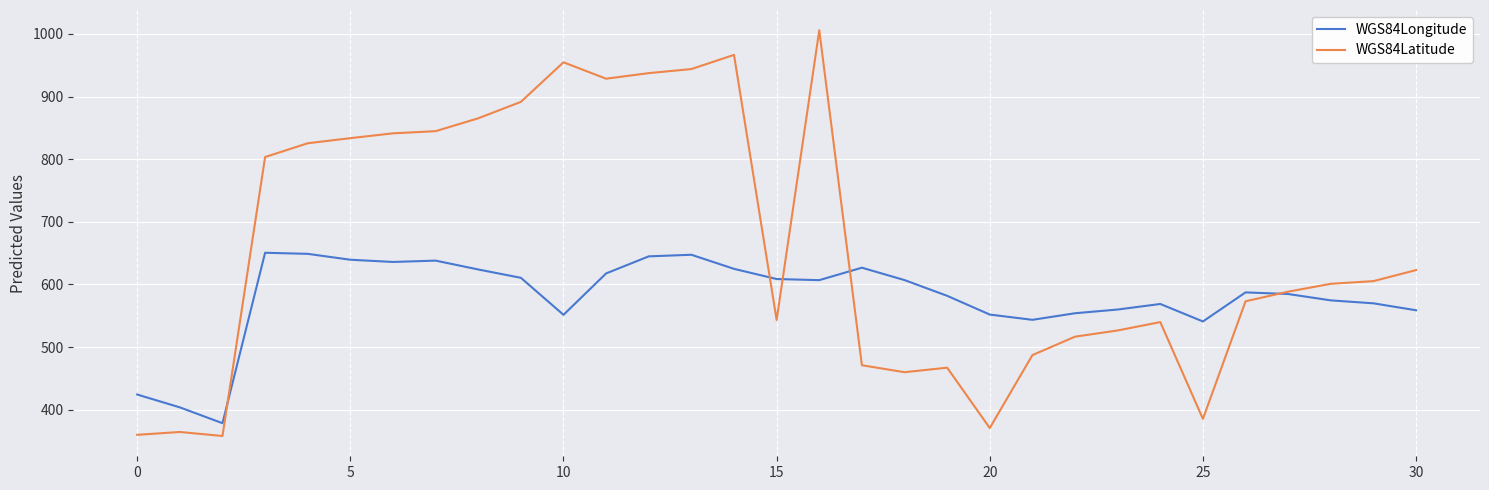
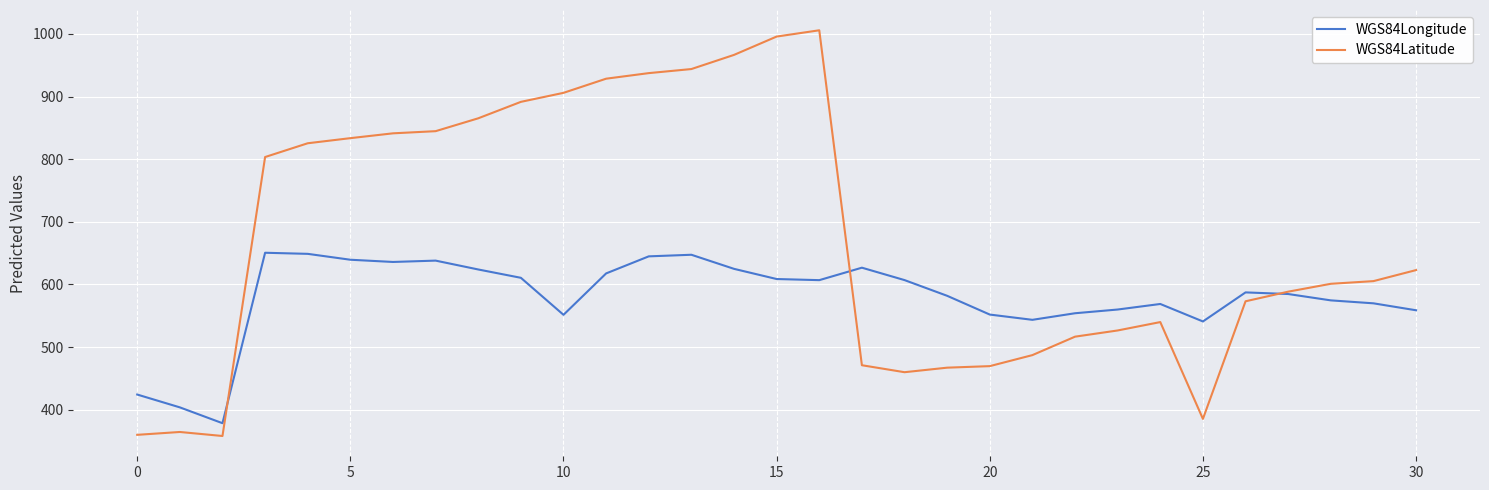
  {
    "WGS84Longitude": {
      "0": 420,
      "5": 640,
      "10": 550,
      "15": 610,
      "20": 550,
      "25": 540,
      "30": 560
    },
    "WGS84Latitude": {
      "0": 360,
      "5": 830,
-     "10": 950,
-     "15": 540,
-     "20": 370,
+     "10": 910,
+     "15": 1000,
+     "20": 470,
      "25": 390,
      "30": 620
    }
  }
